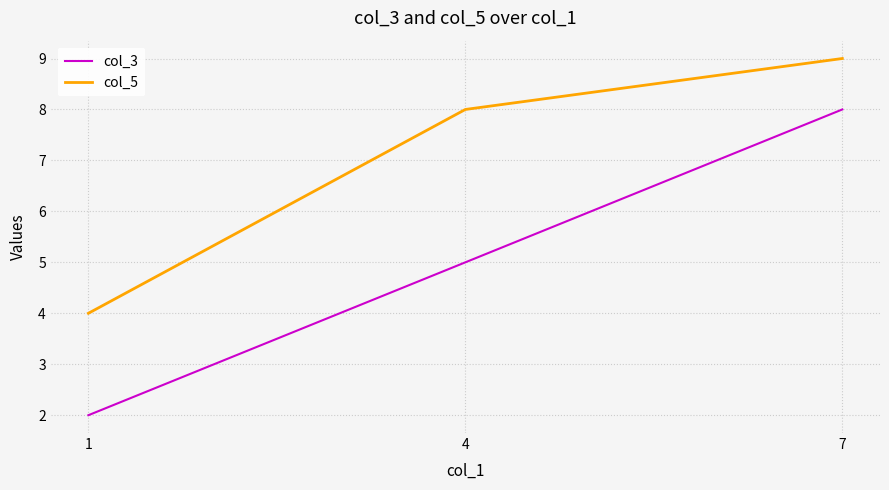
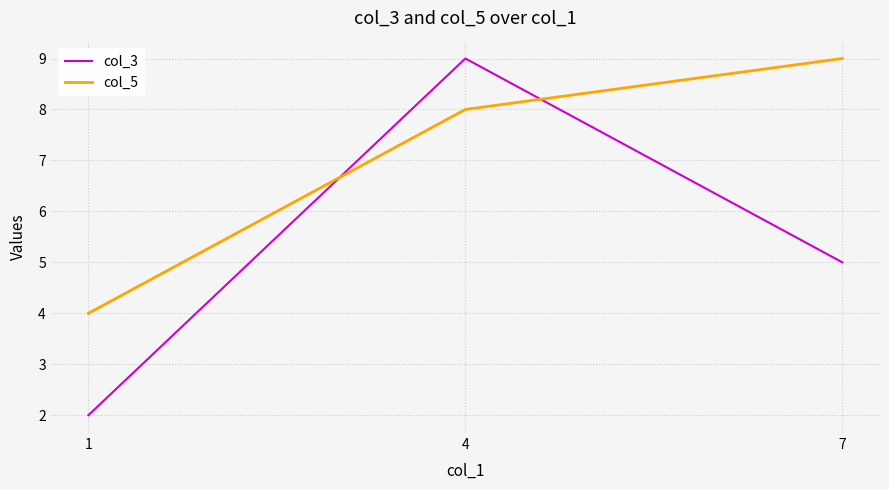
  {
    "col_3": {
      "1": 2,
-     "4": 5,
-     "7": 8
+     "4": 9,
+     "7": 5
    },
    "col_5": {
      "1": 4,
      "4": 8,
      "7": 9
    }
  }
